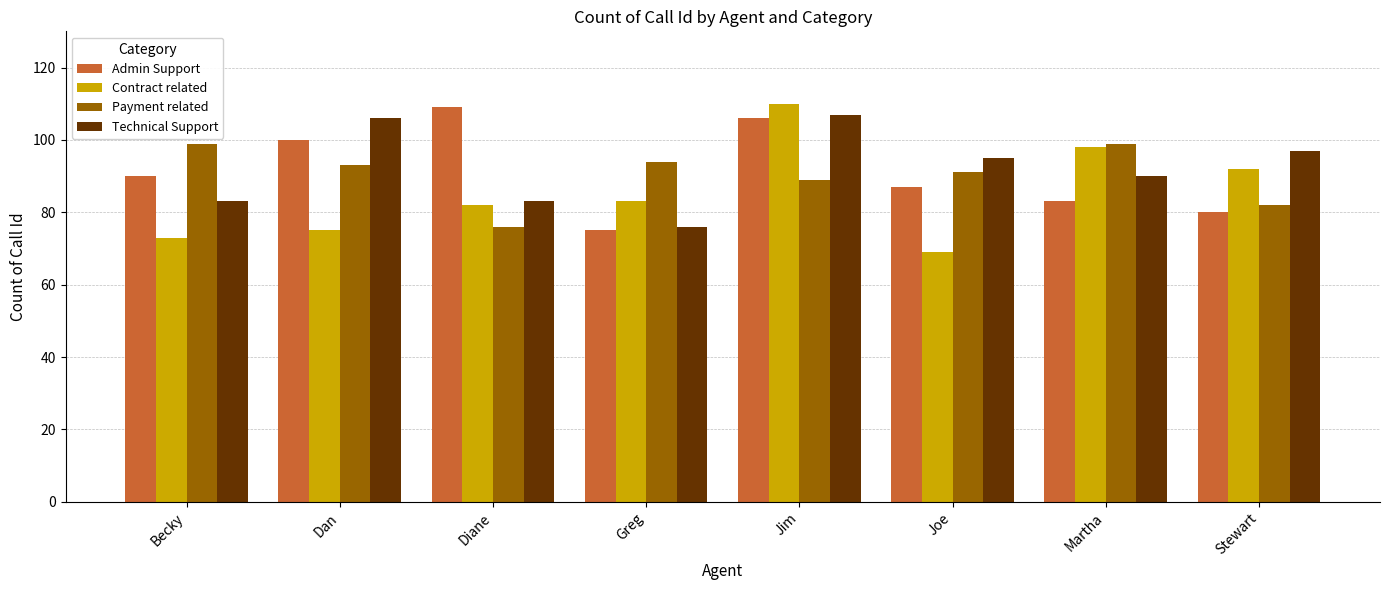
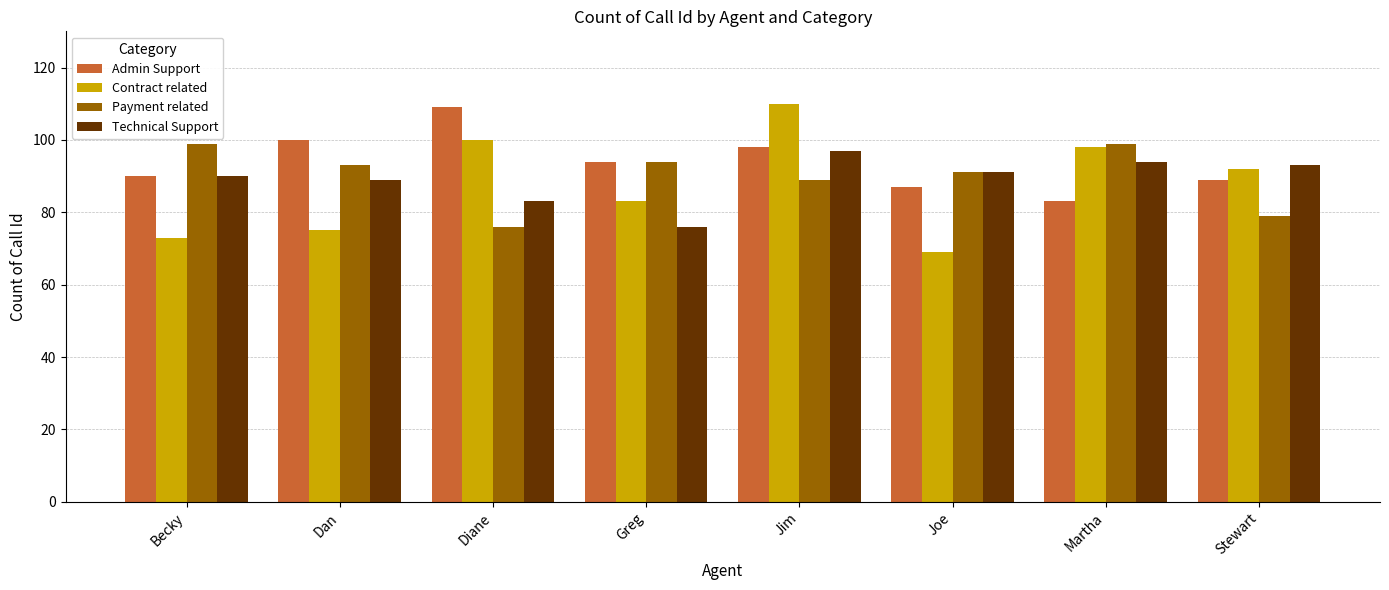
  {
    "Admin Support": {
      "Becky": 90,
      "Dan": 100,
      "Diane": 109,
-     "Greg": 75,
-     "Jim": 106,
+     "Greg": 94,
+     "Jim": 98,
      "Joe": 87,
      "Martha": 83,
-     "Stewart": 80
+     "Stewart": 89
    },
    "Contract related": {
      "Becky": 73,
      "Dan": 75,
-     "Diane": 82,
+     "Diane": 100,
      "Greg": 83,
      "Jim": 110,
      "Joe": 69,
      "Martha": 98,
      "Stewart": 92
    },
    "Payment related": {
      "Becky": 99,
      "Dan": 93,
      "Diane": 76,
      "Greg": 94,
      "Jim": 89,
      "Joe": 91,
      "Martha": 99,
-     "Stewart": 82
+     "Stewart": 79
    },
    "Technical Support": {
-     "Becky": 83,
-     "Dan": 106,
+     "Becky": 90,
+     "Dan": 89,
      "Diane": 83,
      "Greg": 76,
-     "Jim": 107,
-     "Joe": 95,
-     "Martha": 90,
-     "Stewart": 97
+     "Jim": 97,
+     "Joe": 91,
+     "Martha": 94,
+     "Stewart": 93
    }
  }
